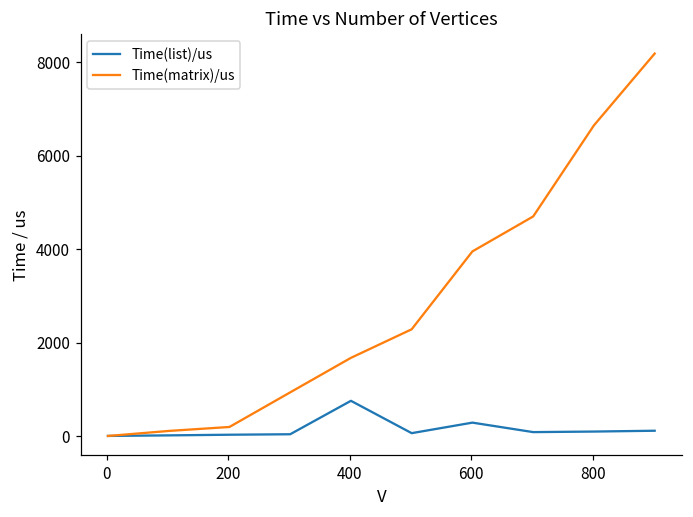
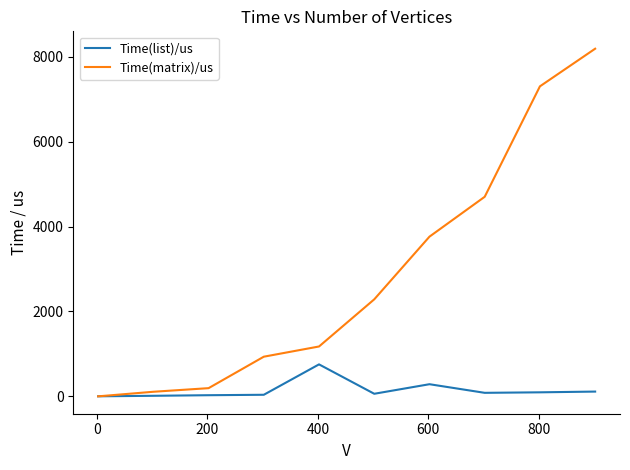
  {
    "Time(list)/us": {
      "200": 0,
      "400": 800,
      "600": 300,
      "800": 100
    },
    "Time(matrix)/us": {
      "200": 200,
-     "400": 1700,
-     "600": 4000,
-     "800": 6600
+     "400": 1200,
+     "600": 3800,
+     "800": 7300
    }
  }
